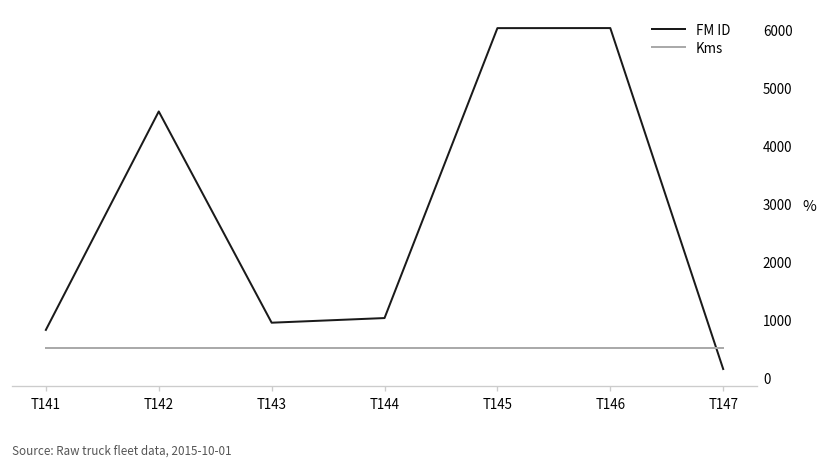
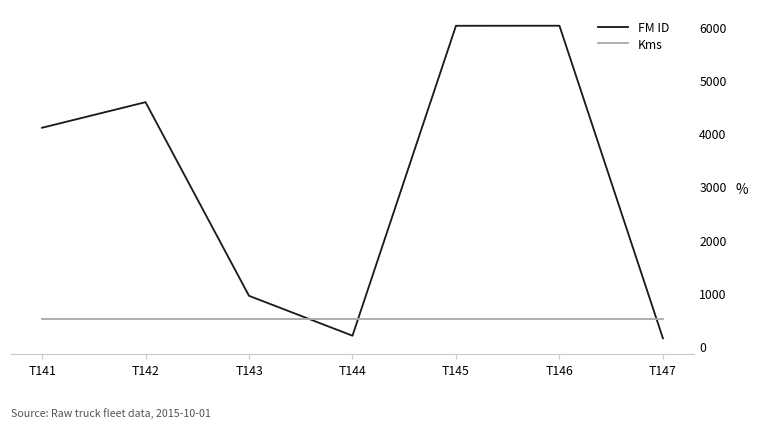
  {
    "FM ID": {
-     "T141": 800,
+     "T141": 4100,
      "T142": 4600,
      "T143": 900,
-     "T144": 1000,
+     "T144": 200,
      "T145": 6000,
      "T146": 6000,
      "T147": 100
    },
    "Kms": {
      "T141": 500,
      "T142": 500,
      "T143": 500,
      "T144": 500,
      "T145": 500,
      "T146": 500,
      "T147": 500
    }
  }
